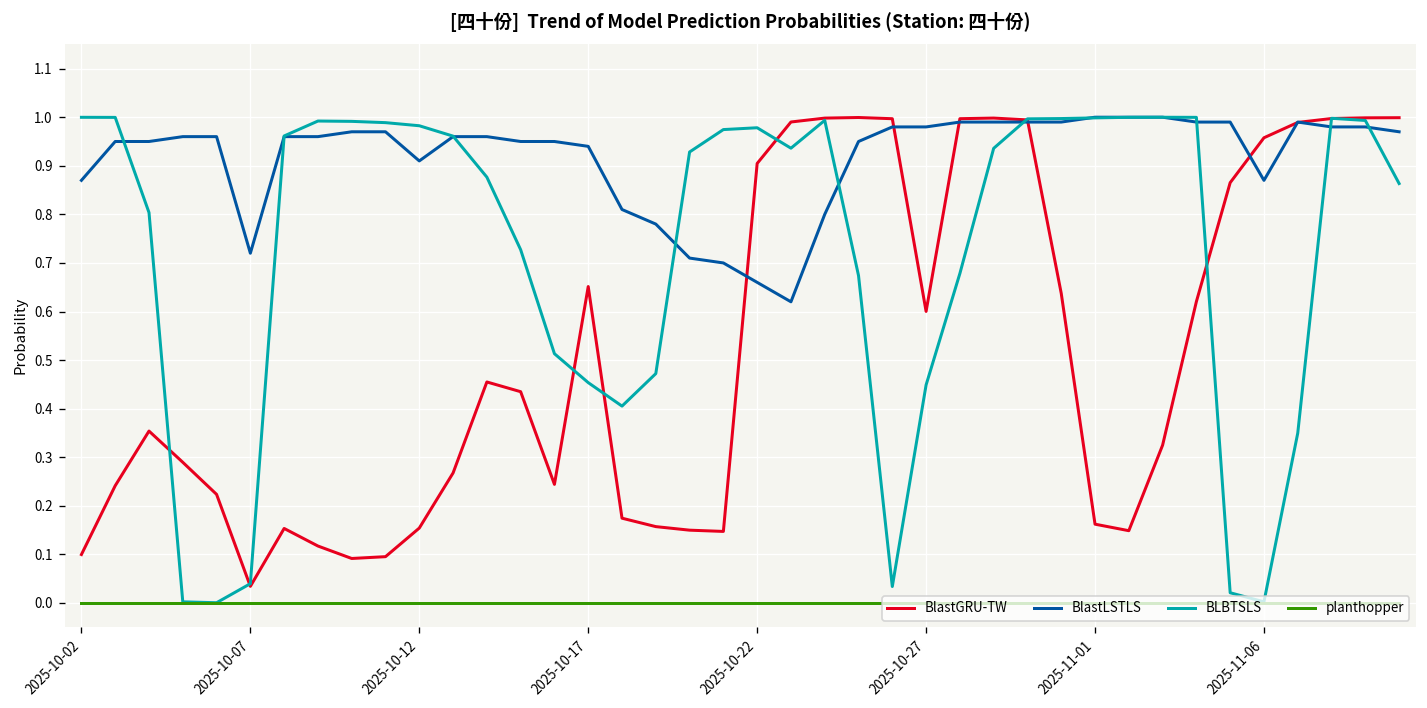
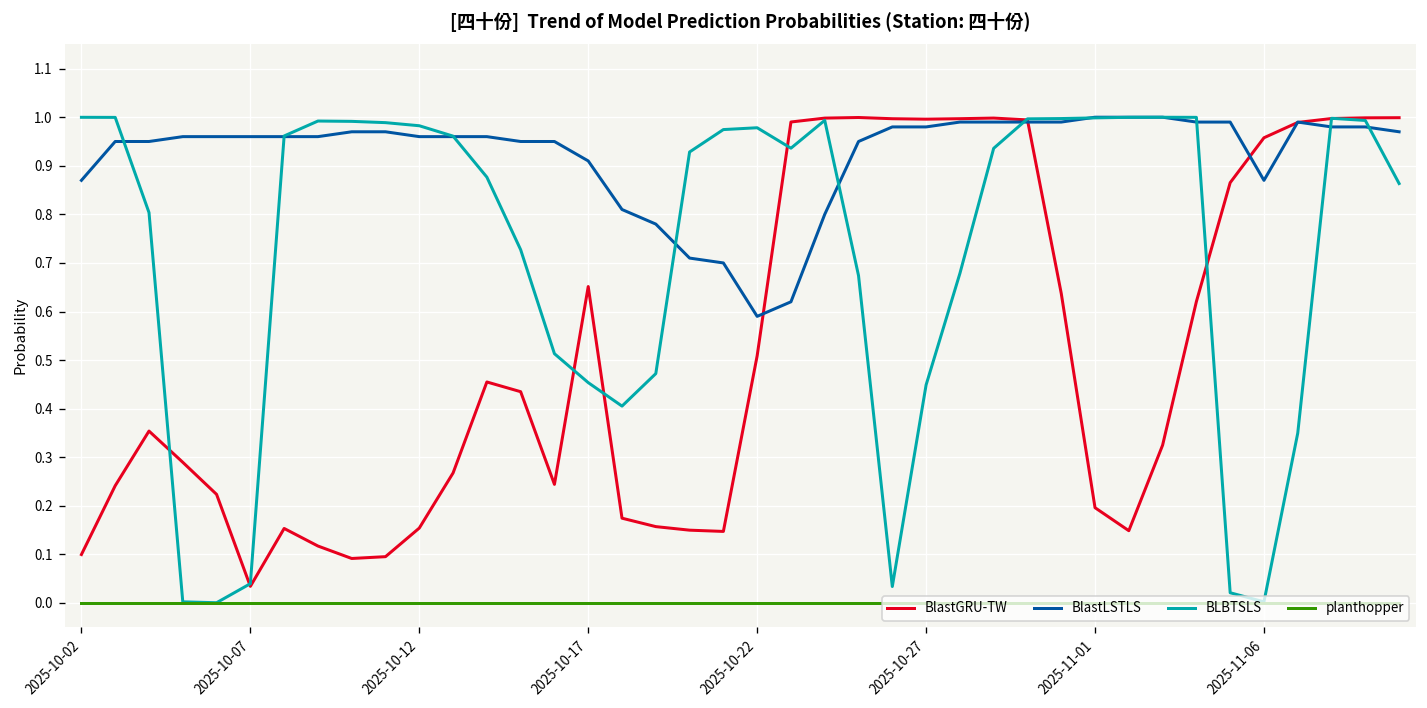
  {
    "BlastGRU-TW": {
      "2025-10-02": 0.10,
      "2025-10-12": 0.15,
      "2025-10-17": 0.65,
-     "2025-10-22": 0.90,
-     "2025-10-27": 0.60,
-     "2025-11-01": 0.16,
+     "2025-10-22": 0.51,
+     "2025-10-27": 1.00,
+     "2025-11-01": 0.20,
      "2025-11-06": 0.96
    },
    "BlastLSTLS": {
      "2025-10-02": 0.87,
-     "2025-10-07": 0.72,
-     "2025-10-12": 0.91,
-     "2025-10-17": 0.94,
-     "2025-10-22": 0.66,
+     "2025-10-07": 0.96,
+     "2025-10-12": 0.96,
+     "2025-10-17": 0.91,
+     "2025-10-22": 0.59,
      "2025-10-27": 0.98,
      "2025-11-06": 0.87
    },
    "BLBTSLS": {
      "2025-10-02": 1.00,
      "2025-10-12": 0.98,
      "2025-10-17": 0.45,
      "2025-10-22": 0.98,
      "2025-10-27": 0.45
    },
    "planthopper": {
      "2025-10-02": 0.00,
      "2025-10-07": 0.00,
      "2025-10-12": 0.00,
      "2025-10-17": 0.00,
      "2025-10-22": 0.00
    }
  }
